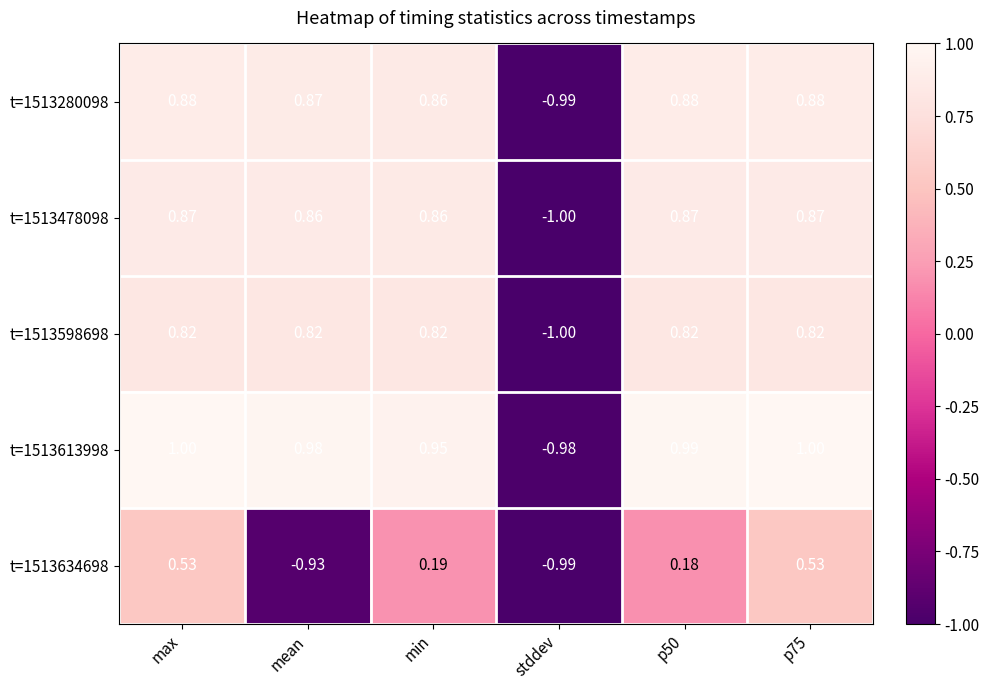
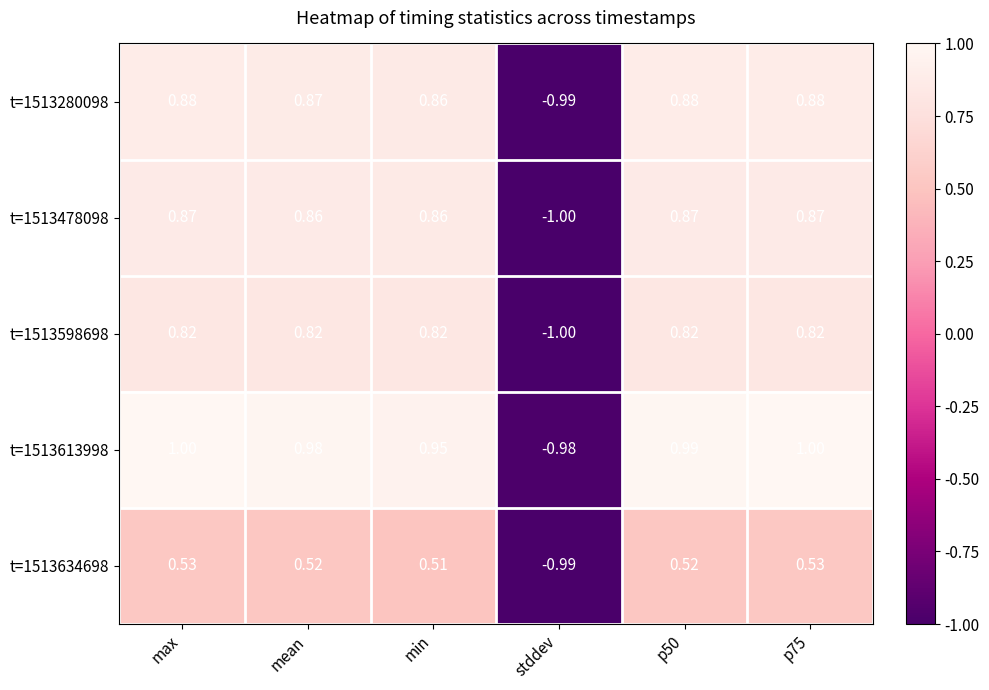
  {
    "t=1513280098": {
      "stddev": -0.99
    },
    "t=1513478098": {
      "stddev": -1.00
    },
    "t=1513598698": {
      "stddev": -1.00
    },
    "t=1513613998": {
      "stddev": -0.98
    },
    "t=1513634698": {
      "max": 0.53,
-     "mean": -0.93,
-     "min": 0.19,
+     "mean": 0.52,
+     "min": 0.51,
      "stddev": -0.99,
-     "p50": 0.18,
+     "p50": 0.52,
      "p75": 0.53
    }
  }
